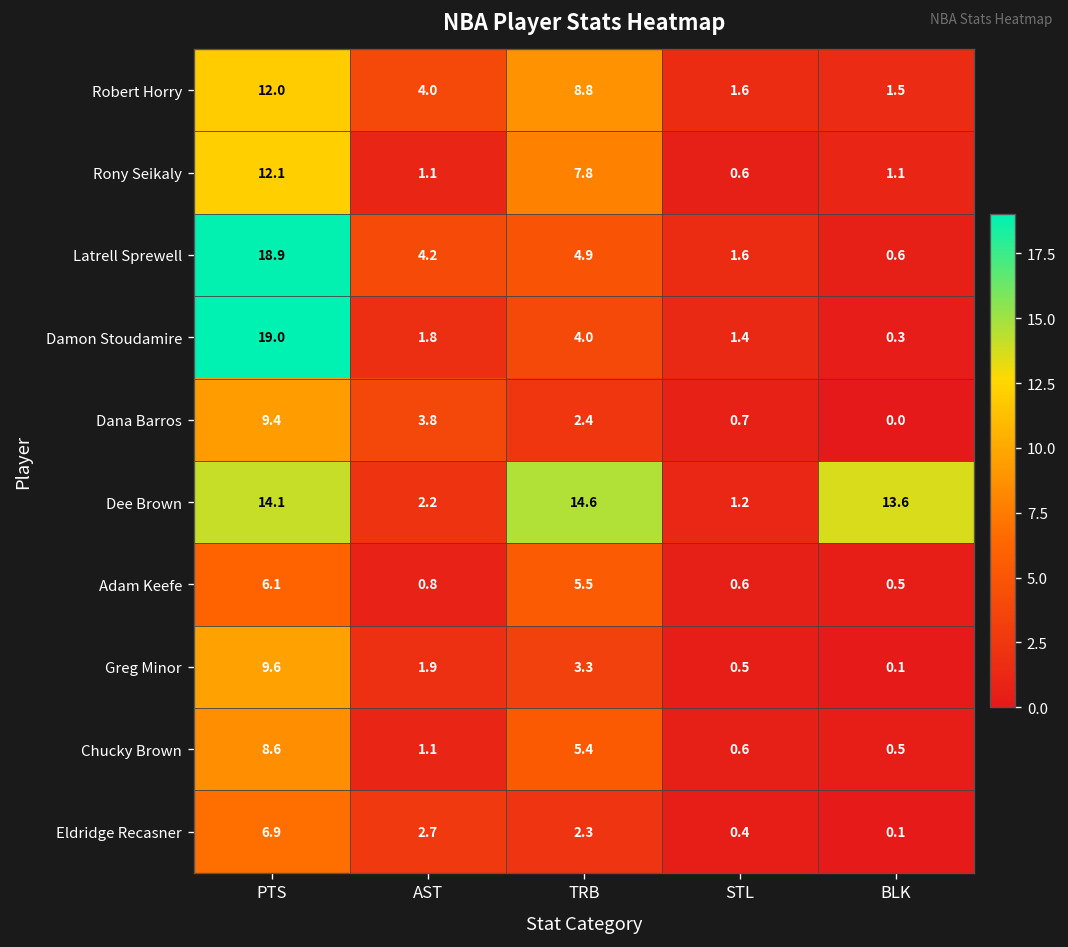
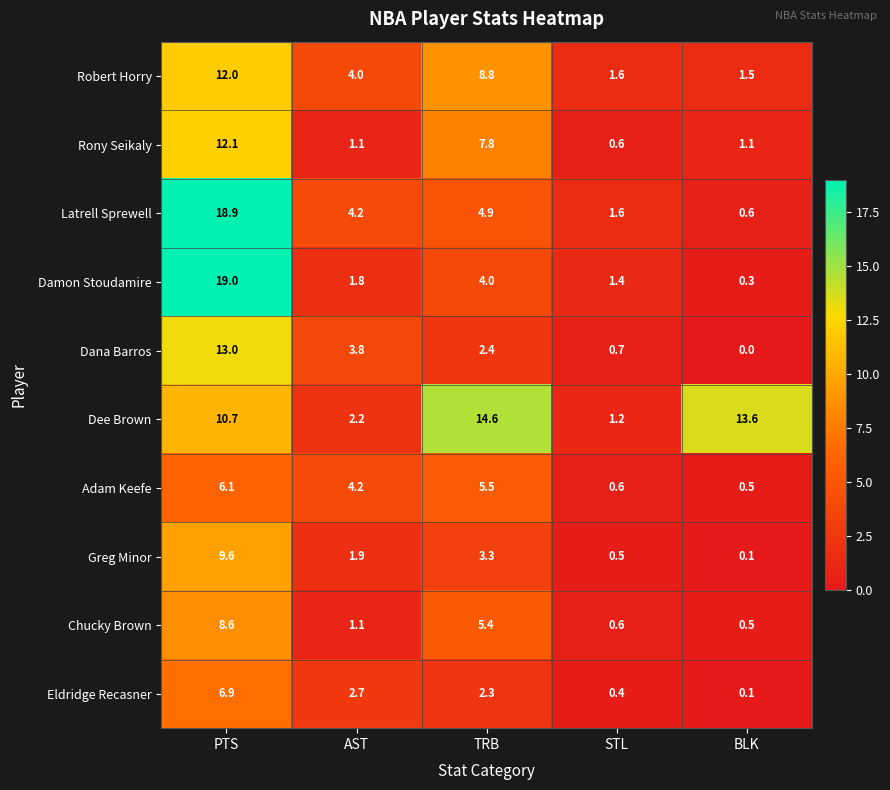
  {
    "Robert Horry": {
      "PTS": 12.0,
      "AST": 4.0,
      "TRB": 8.8,
      "STL": 1.6,
      "BLK": 1.5
    },
    "Rony Seikaly": {
      "PTS": 12.1,
      "AST": 1.1,
      "TRB": 7.8,
      "STL": 0.6,
      "BLK": 1.1
    },
    "Latrell Sprewell": {
      "PTS": 18.9,
      "AST": 4.2,
      "TRB": 4.9,
      "STL": 1.6,
      "BLK": 0.6
    },
    "Damon Stoudamire": {
      "PTS": 19.0,
      "AST": 1.8,
      "TRB": 4.0,
      "STL": 1.4,
      "BLK": 0.3
    },
    "Dana Barros": {
-     "PTS": 9.4,
+     "PTS": 13.0,
      "AST": 3.8,
      "TRB": 2.4,
      "STL": 0.7,
      "BLK": 0.0
    },
    "Dee Brown": {
-     "PTS": 14.1,
+     "PTS": 10.7,
      "AST": 2.2,
      "TRB": 14.6,
      "STL": 1.2,
      "BLK": 13.6
    },
    "Adam Keefe": {
      "PTS": 6.1,
-     "AST": 0.8,
+     "AST": 4.2,
      "TRB": 5.5,
      "STL": 0.6,
      "BLK": 0.5
    },
    "Greg Minor": {
      "PTS": 9.6,
      "AST": 1.9,
      "TRB": 3.3,
      "STL": 0.5,
      "BLK": 0.1
    },
    "Chucky Brown": {
      "PTS": 8.6,
      "AST": 1.1,
      "TRB": 5.4,
      "STL": 0.6,
      "BLK": 0.5
    },
    "Eldridge Recasner": {
      "PTS": 6.9,
      "AST": 2.7,
      "TRB": 2.3,
      "STL": 0.4,
      "BLK": 0.1
    }
  }
